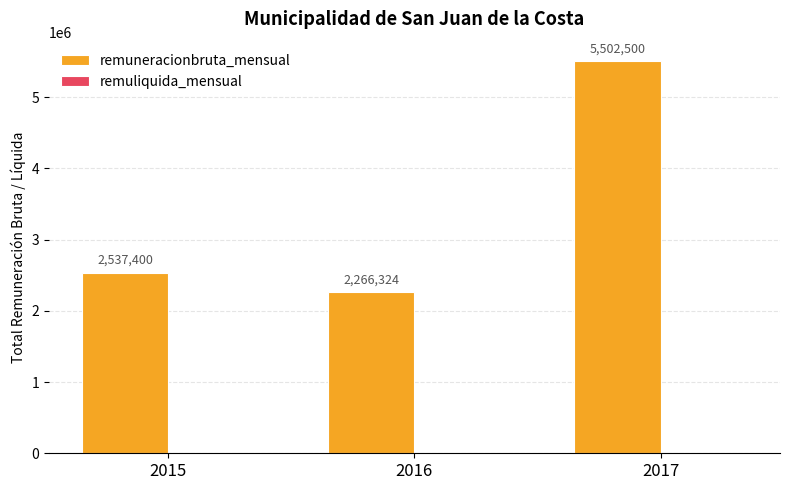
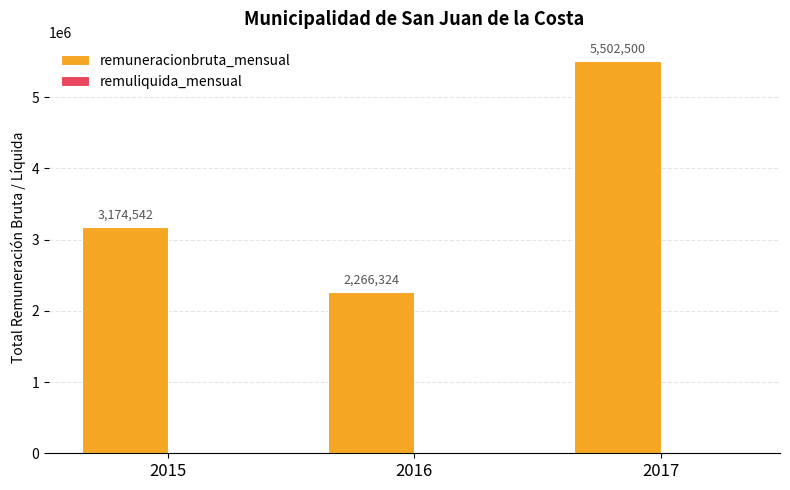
  {
    "remuneracionbruta_mensual": {
-     "2015": "2,537,400",
+     "2015": "3,174,542",
      "2016": "2,266,324",
      "2017": "5,502,500"
    },
    "remuliquida_mensual": {
      "2015": "0",
      "2016": "0",
      "2017": "0"
    }
  }
